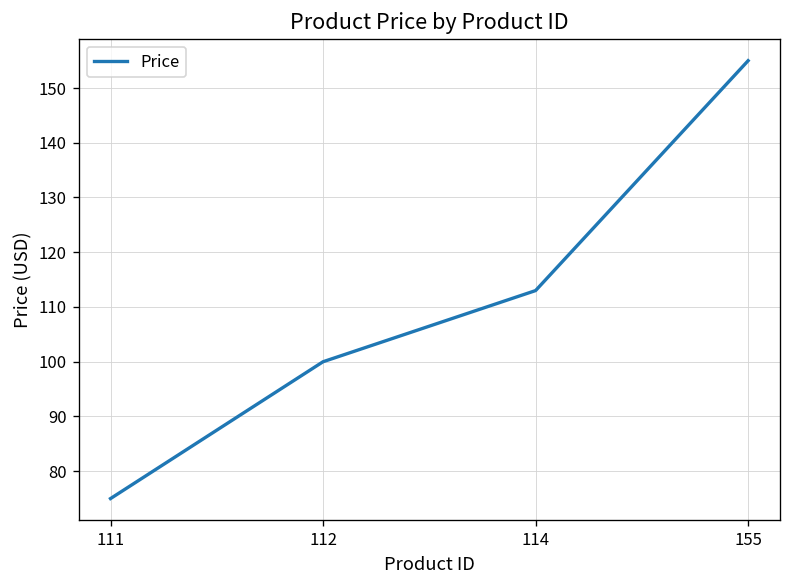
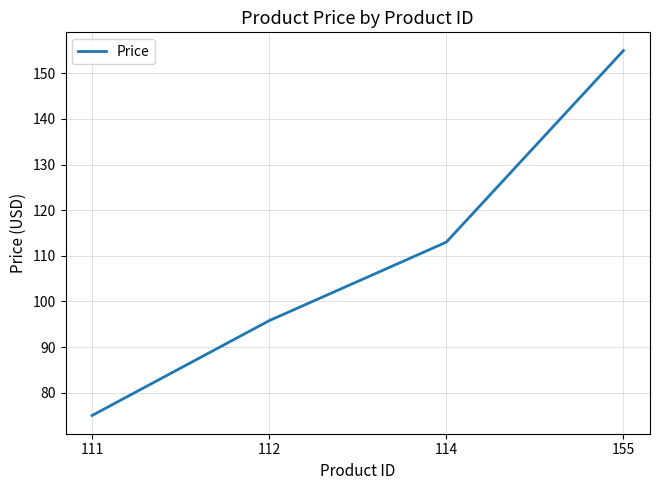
  {
    "111": 75,
-   "112": 100,
+   "112": 96,
    "114": 113,
    "155": 155
  }
